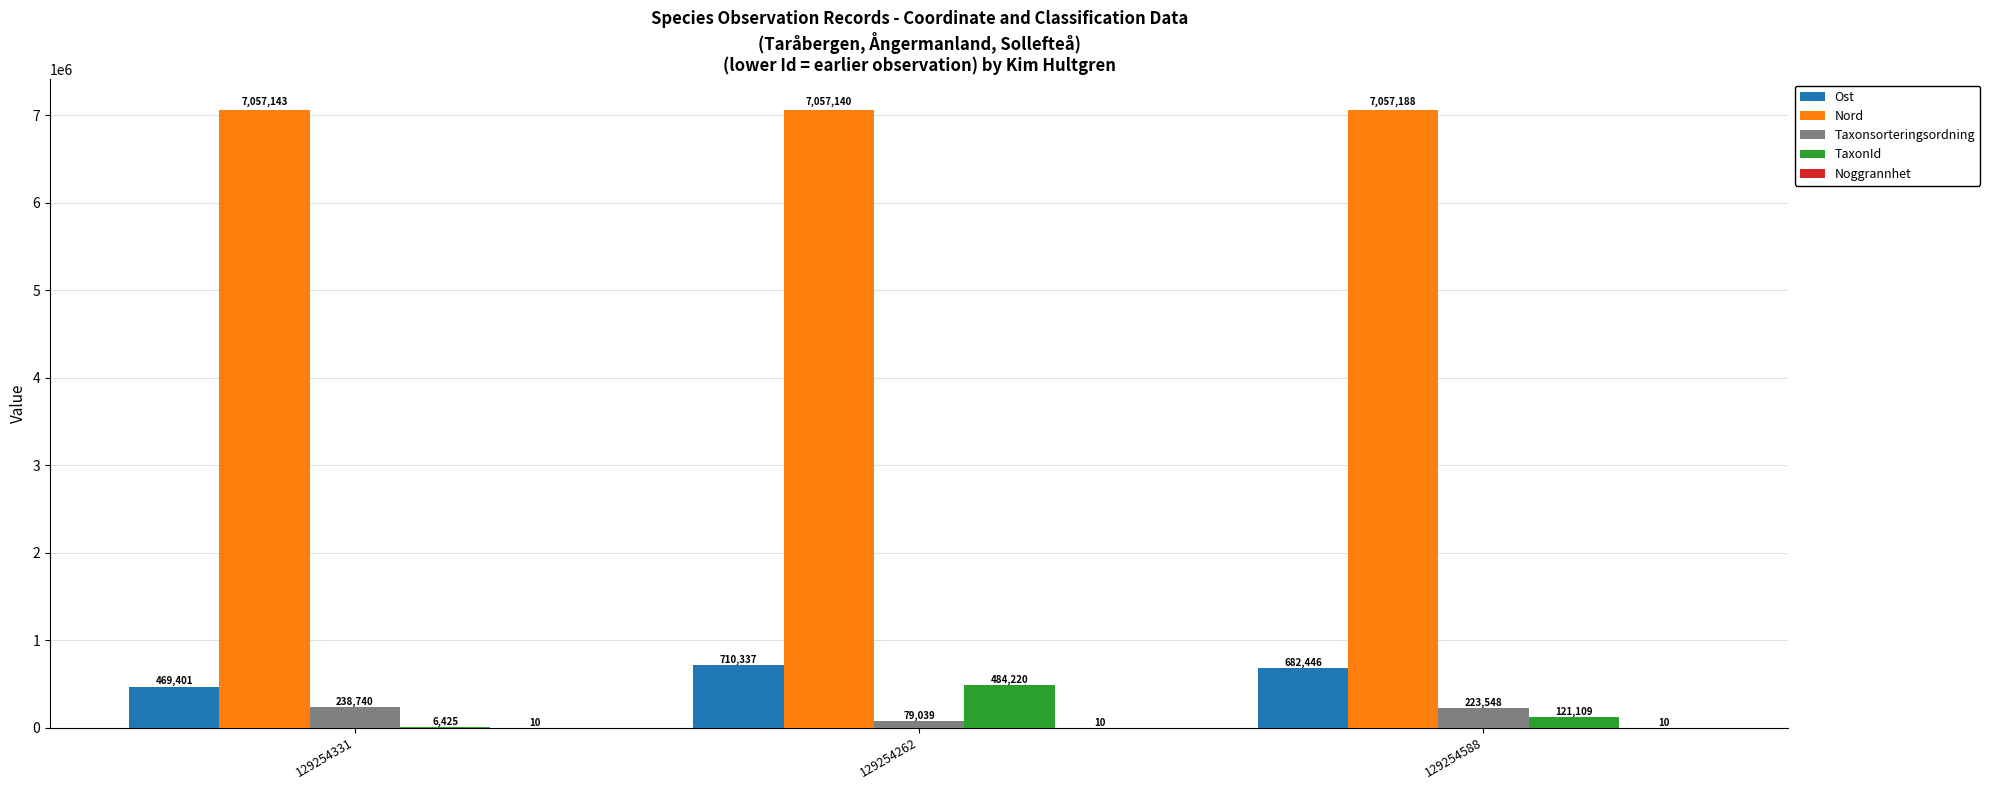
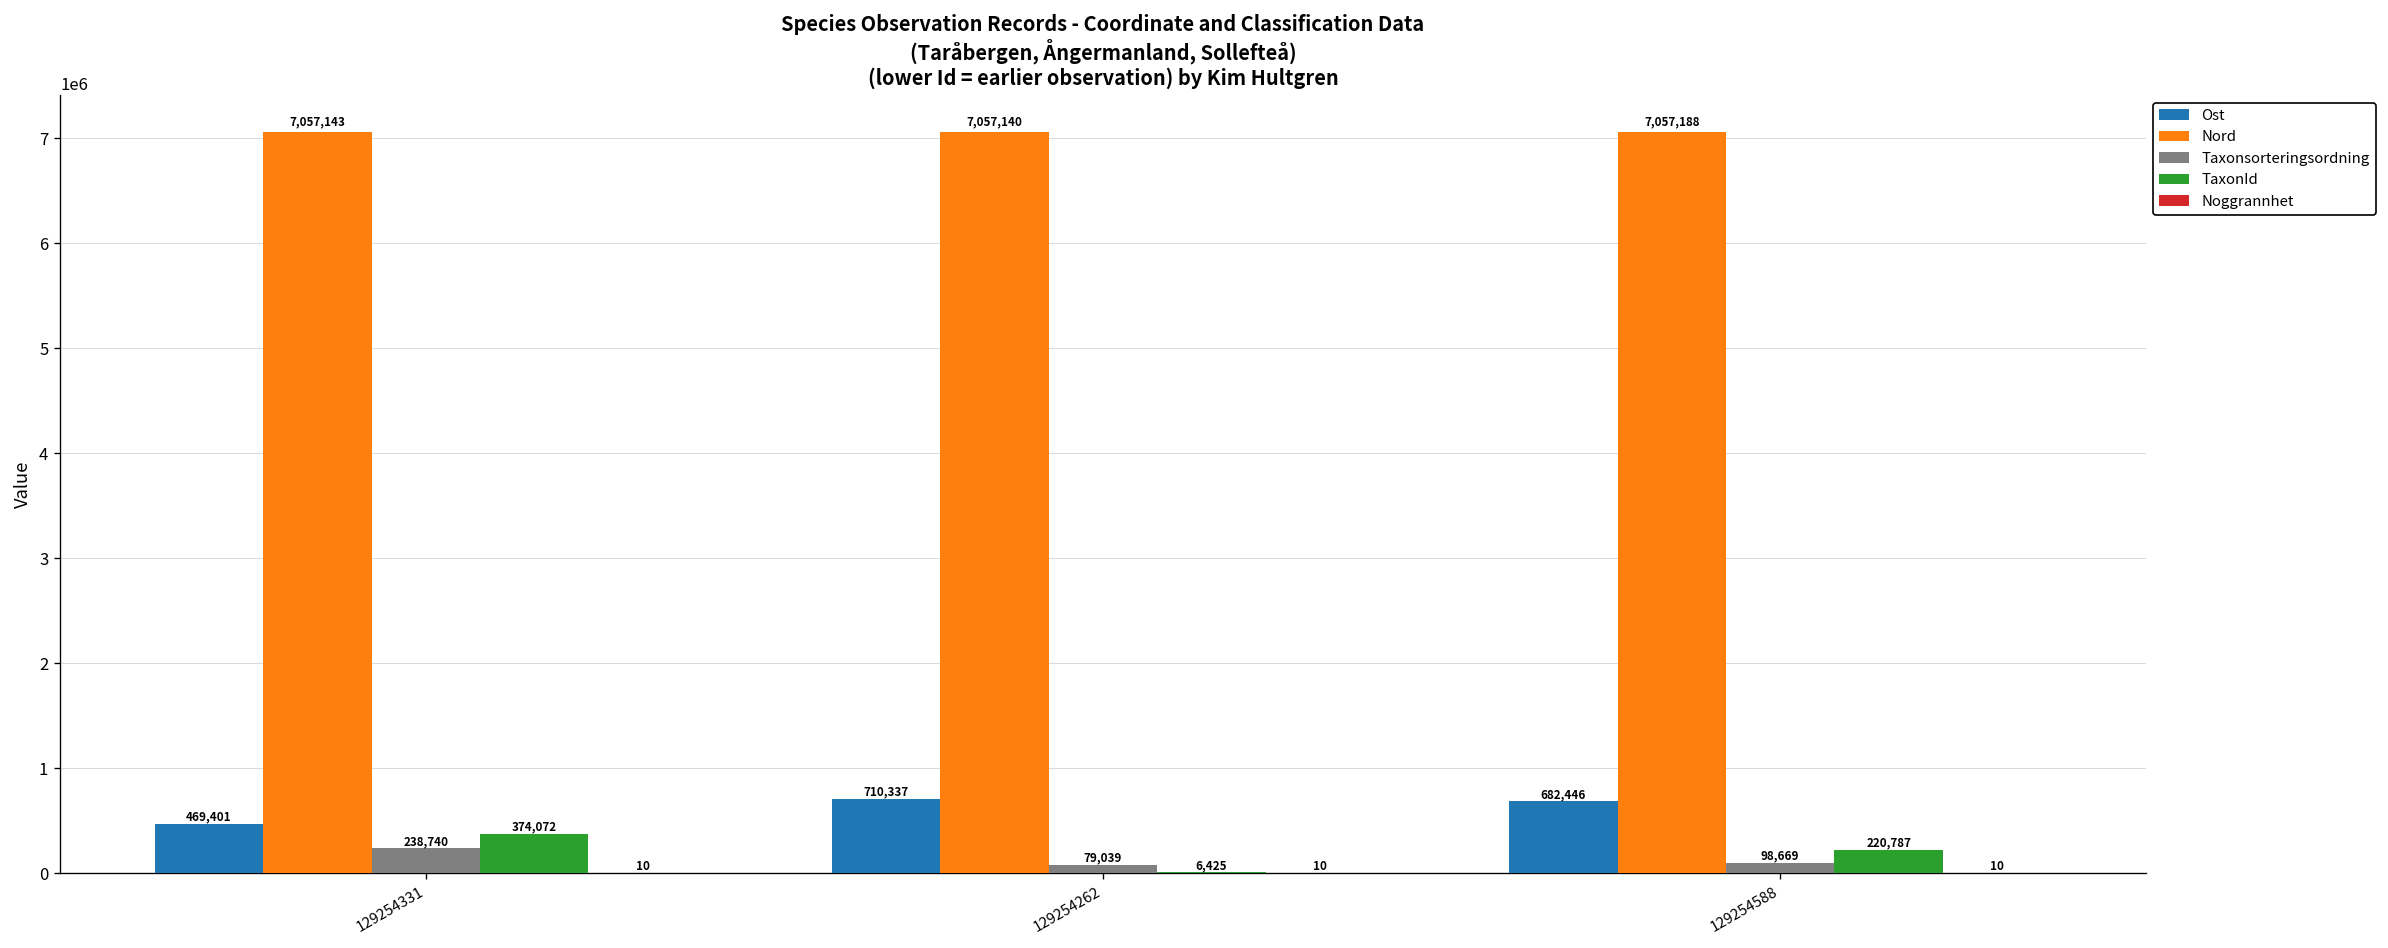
  {
    "Ost": {
      "129254331": "469,401",
      "129254262": "710,337",
      "129254588": "682,446"
    },
    "Nord": {
      "129254331": "7,057,143",
      "129254262": "7,057,140",
      "129254588": "7,057,188"
    },
    "Taxonsorteringsordning": {
      "129254331": "238,740",
      "129254262": "79,039",
-     "129254588": "223,548"
+     "129254588": "98,669"
    },
    "TaxonId": {
-     "129254331": "6,425",
-     "129254262": "484,220",
-     "129254588": "121,109"
+     "129254331": "374,072",
+     "129254262": "6,425",
+     "129254588": "220,787"
    },
    "Noggrannhet": {
      "129254331": "10",
      "129254262": "10",
      "129254588": "10"
    }
  }
